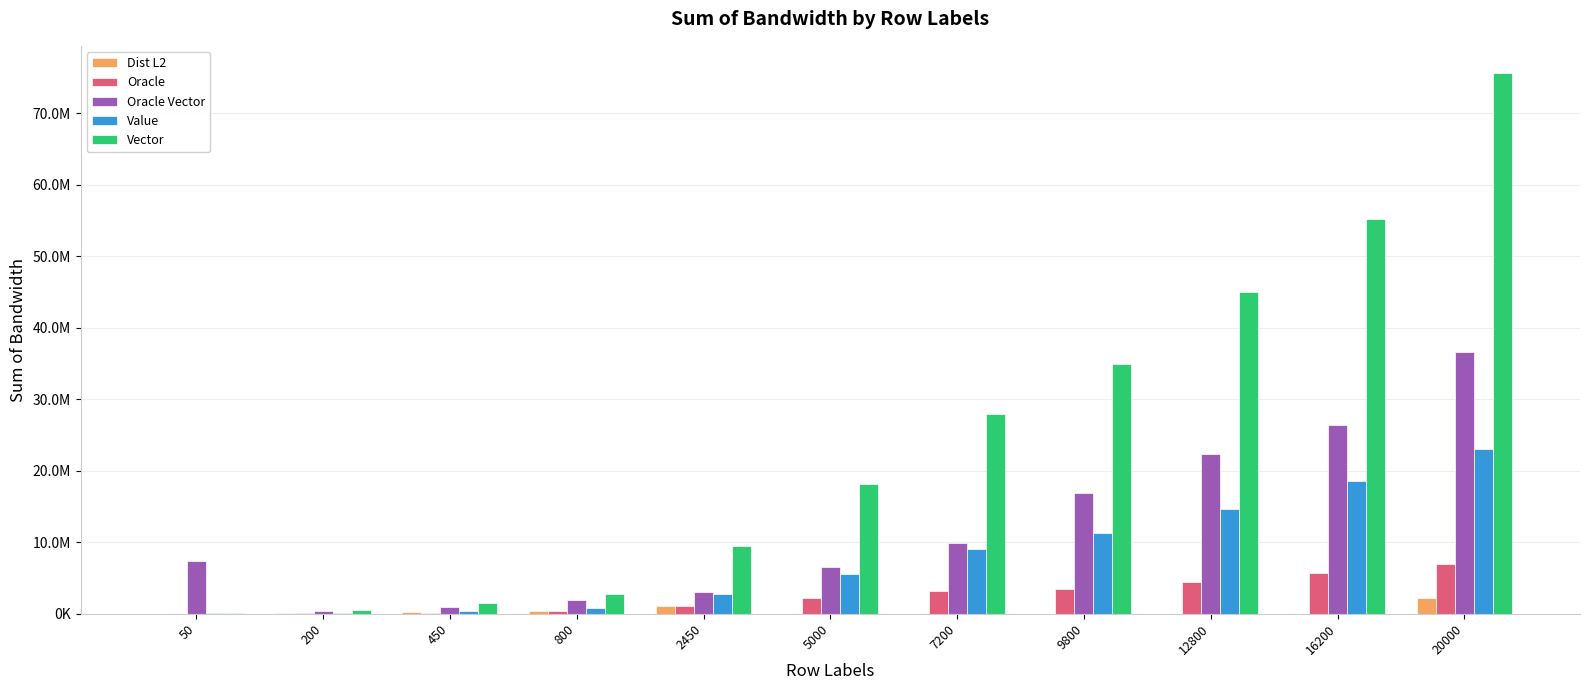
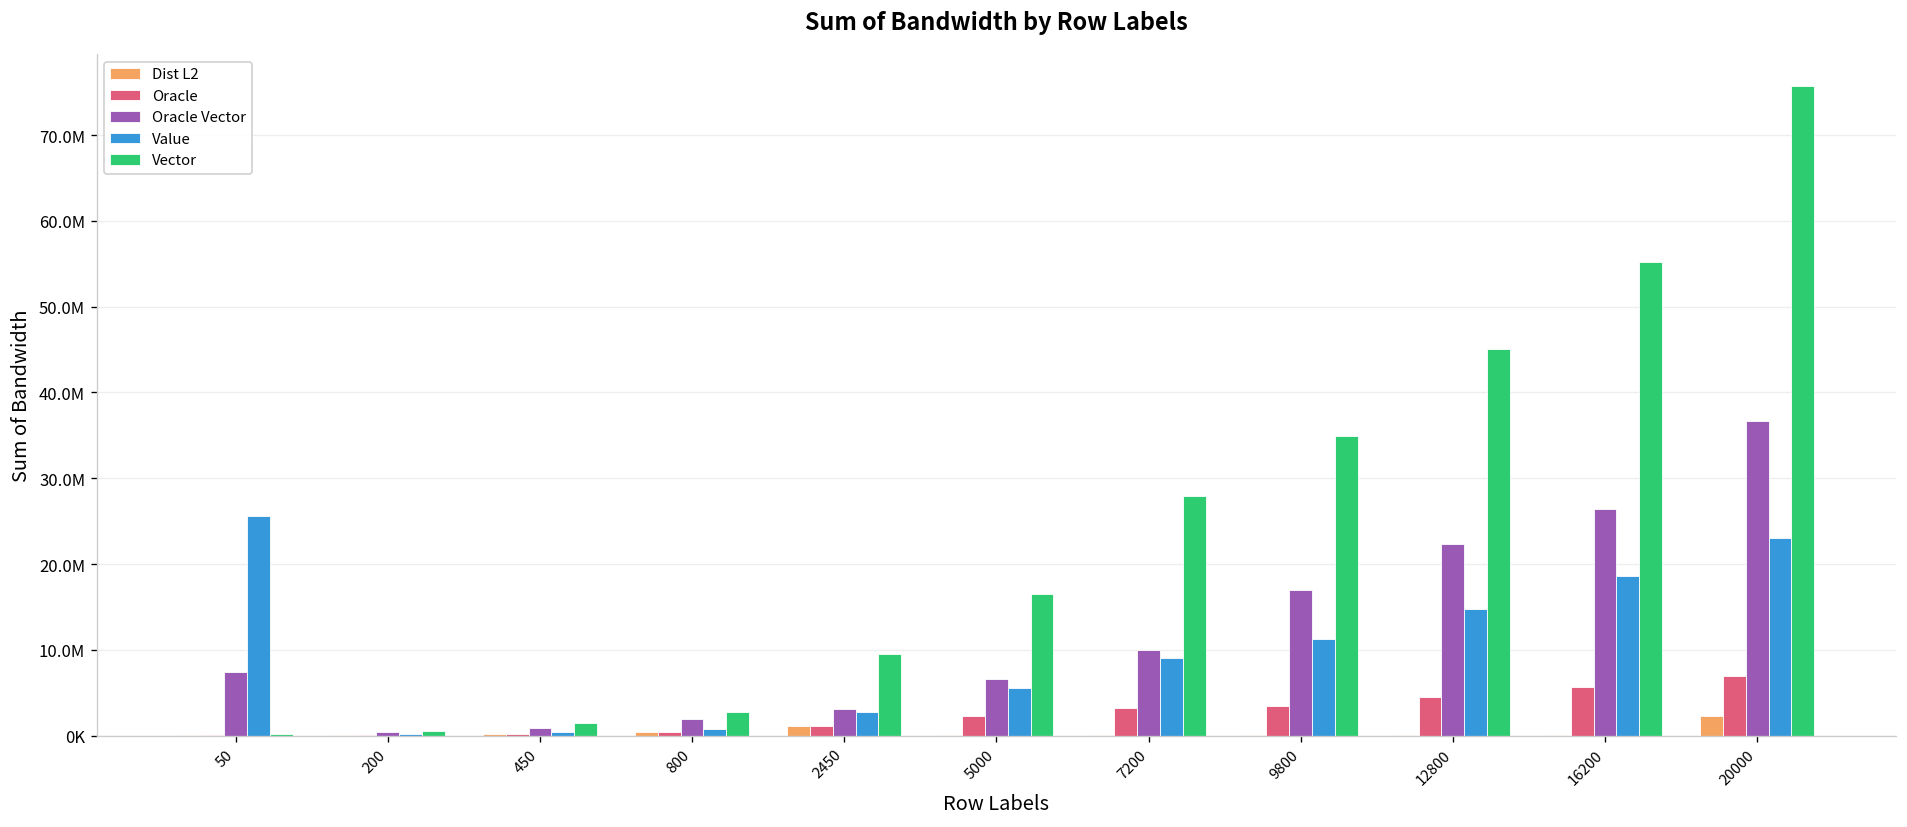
  {
    "Dist L2": {
      "800": 0,
      "2450": 1000000,
      "20000": 2000000
    },
    "Oracle": {
      "800": 0,
      "2450": 1000000,
      "5000": 2000000,
      "7200": 3000000,
      "9800": 3000000,
      "12800": 4000000,
      "16200": 6000000,
      "20000": 7000000
    },
    "Oracle Vector": {
      "50": 7000000,
      "200": 0,
      "450": 1000000,
      "800": 2000000,
      "2450": 3000000,
      "5000": 7000000,
      "7200": 10000000,
      "9800": 17000000,
      "12800": 22000000,
      "16200": 26000000,
      "20000": 37000000
    },
    "Value": {
-     "50": 0,
+     "50": 26000000,
      "450": 0,
      "800": 1000000,
      "2450": 3000000,
      "5000": 6000000,
      "7200": 9000000,
      "9800": 11000000,
      "12800": 15000000,
      "16200": 19000000,
      "20000": 23000000
    },
    "Vector": {
      "200": 1000000,
      "450": 1000000,
      "800": 3000000,
      "2450": 9000000,
-     "5000": 18000000,
+     "5000": 16000000,
      "7200": 28000000,
      "9800": 35000000,
      "12800": 45000000,
      "16200": 55000000,
      "20000": 76000000
    }
  }
